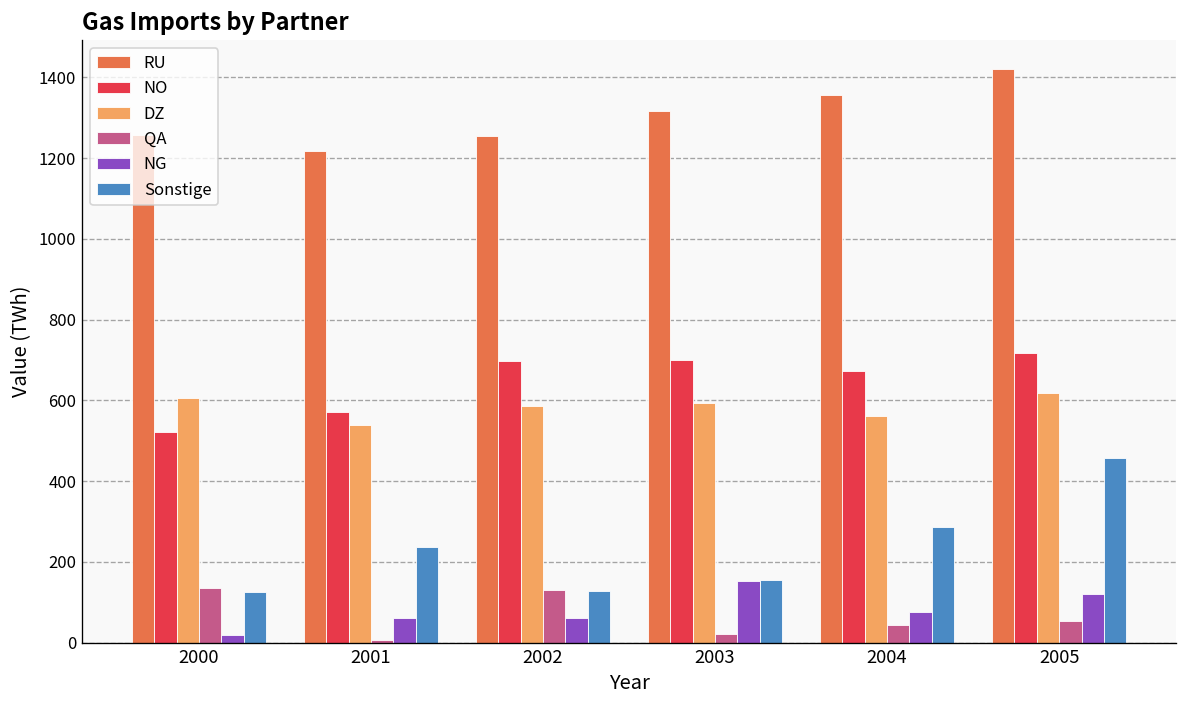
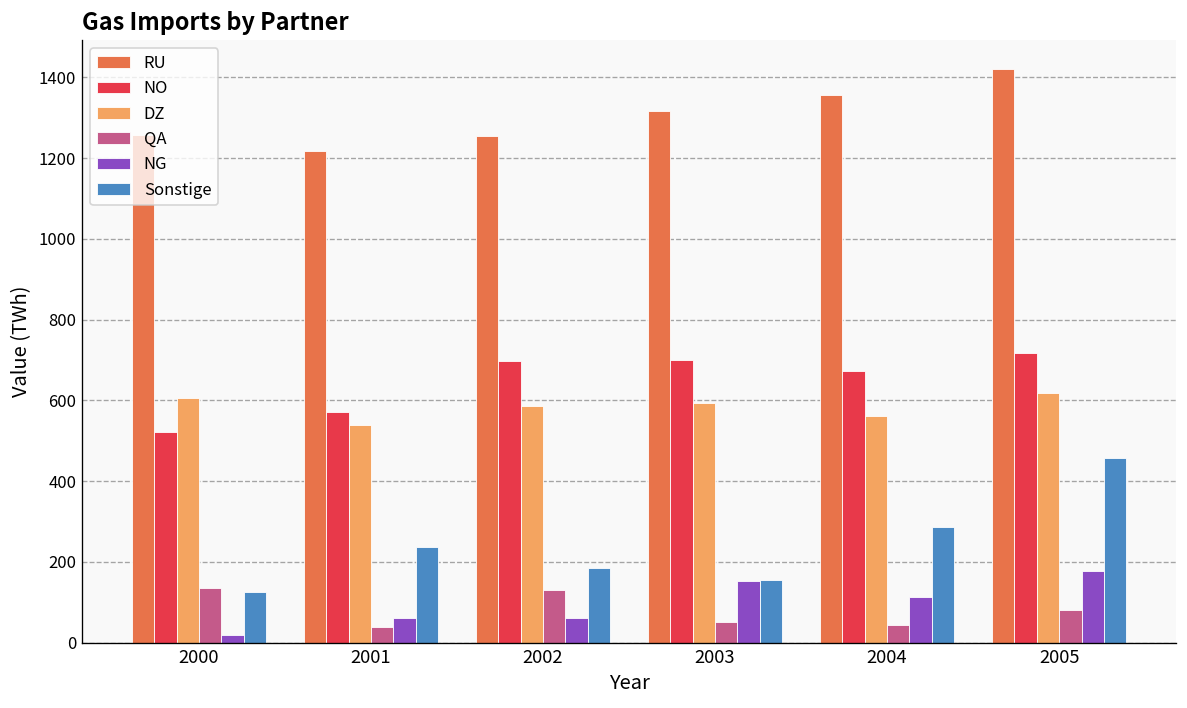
  {
    "QA": {
      "2000": 140,
-     "2001": 10,
+     "2001": 40,
      "2002": 130,
-     "2003": 20,
+     "2003": 50,
      "2004": 40,
-     "2005": 50
+     "2005": 80
    },
    "NG": {
      "2000": 20,
      "2001": 60,
      "2002": 60,
      "2003": 150,
-     "2004": 70,
-     "2005": 120
+     "2004": 110,
+     "2005": 180
    },
    "Sonstige": {
      "2000": 130,
      "2001": 240,
-     "2002": 130,
+     "2002": 180,
      "2003": 160,
      "2004": 290,
      "2005": 460
    }
  }
